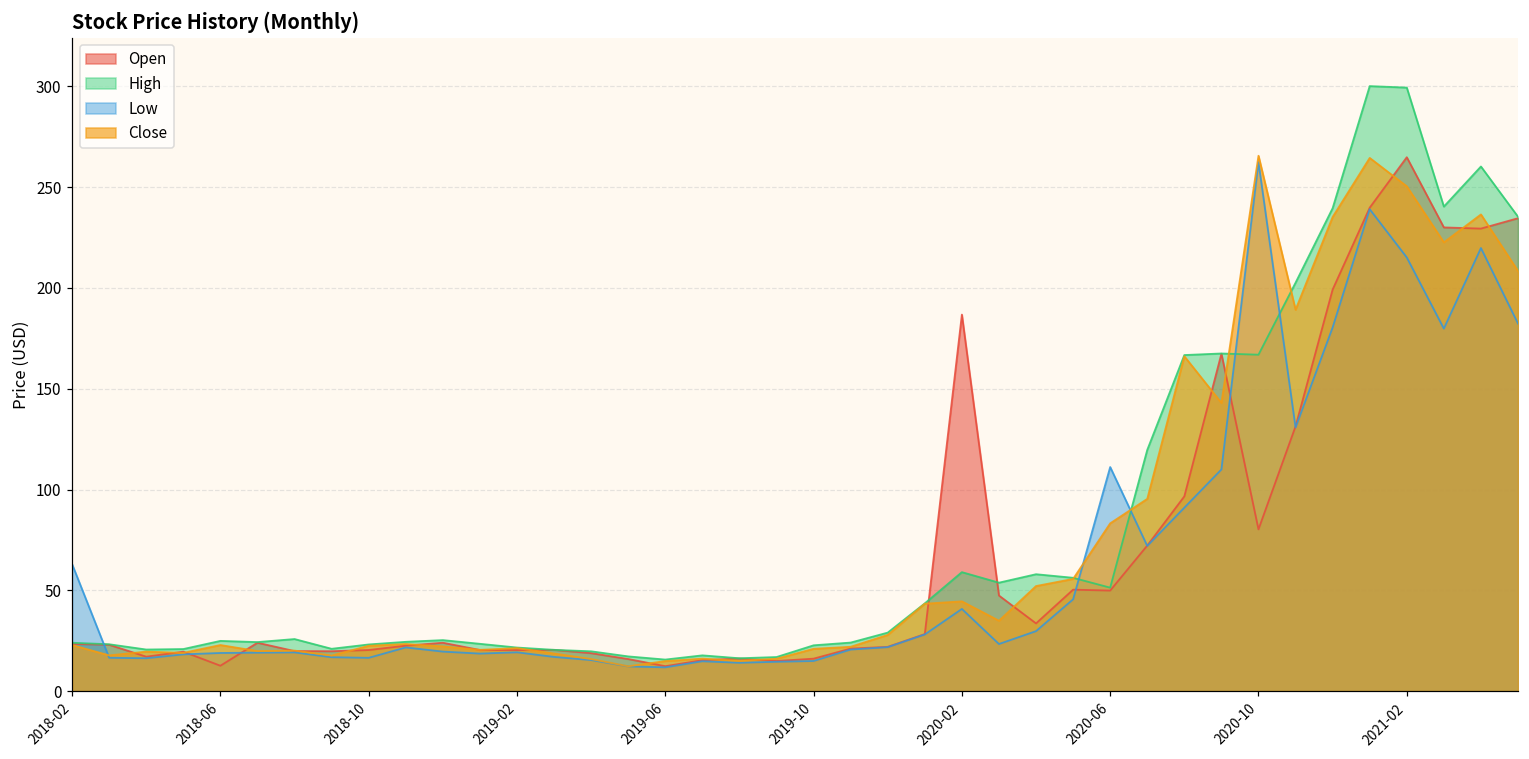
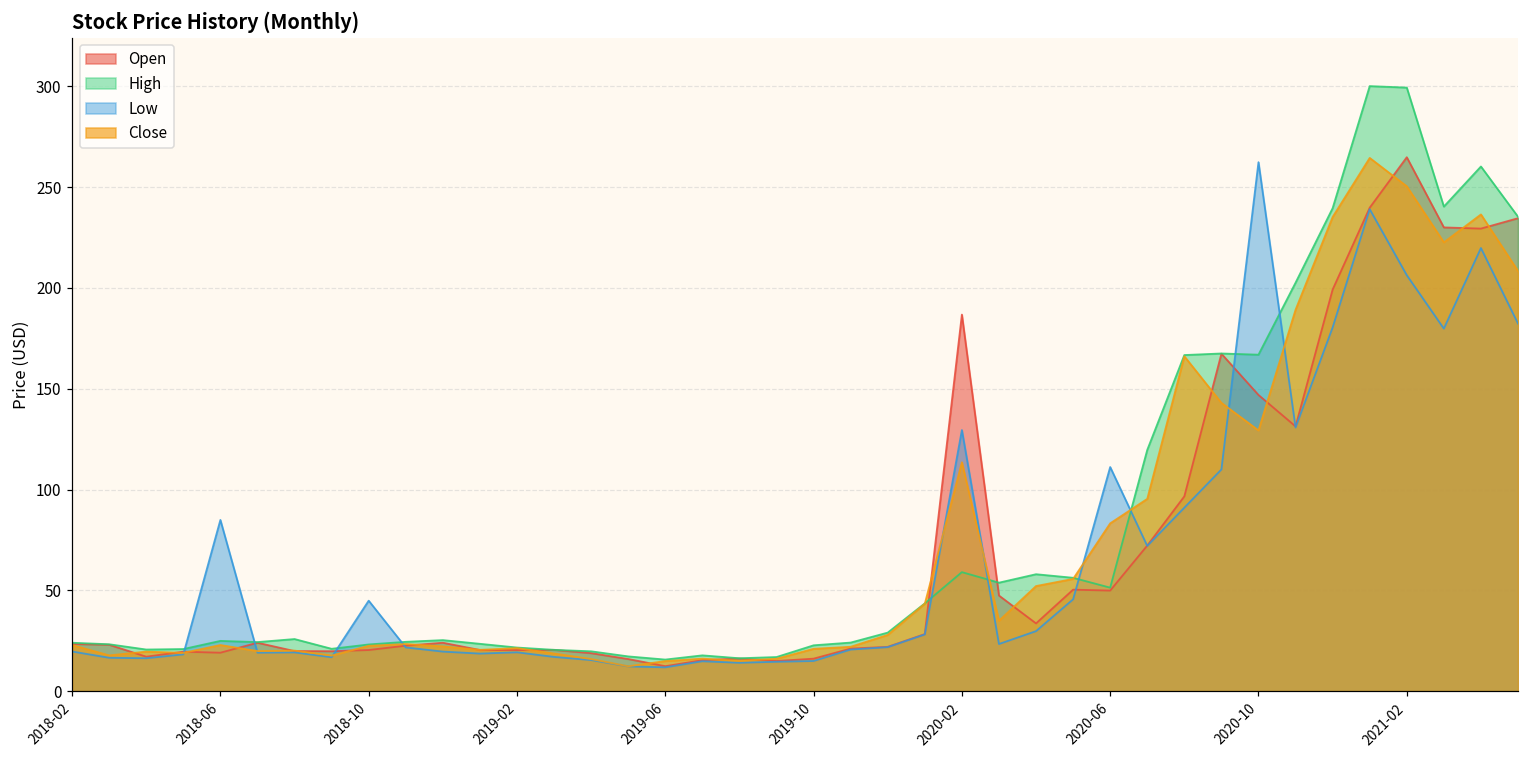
  {
    "Open": {
-     "2018-06": 13,
+     "2018-06": 19,
      "2018-10": 20,
      "2020-02": 187,
      "2020-06": 50,
-     "2020-10": 80,
+     "2020-10": 147,
      "2021-02": 265
    },
    "High": {
      "2018-06": 25,
      "2019-10": 23,
      "2020-02": 59,
      "2020-06": 51,
      "2020-10": 167,
      "2021-02": 299
    },
    "Low": {
-     "2018-02": 63,
-     "2018-06": 19,
-     "2018-10": 17,
-     "2020-02": 41,
+     "2018-02": 20,
+     "2018-06": 85,
+     "2018-10": 45,
+     "2020-02": 130,
      "2020-06": 111,
      "2020-10": 262,
-     "2021-02": 215
+     "2021-02": 206
    },
    "Close": {
      "2018-06": 23,
      "2019-10": 21,
-     "2020-02": 45,
+     "2020-02": 114,
      "2020-06": 83,
-     "2020-10": 266,
+     "2020-10": 129,
      "2021-02": 250
    }
  }
